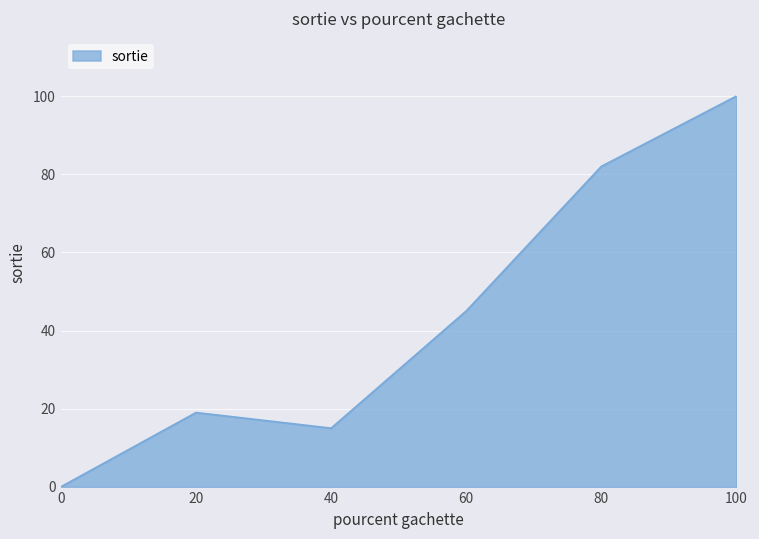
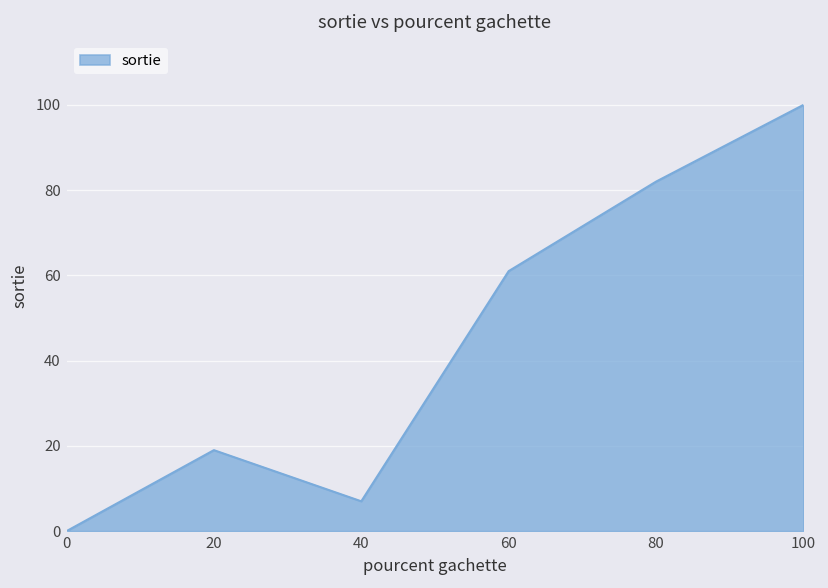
  {
    "0": 0,
    "20": 19,
-   "40": 15,
-   "60": 45,
+   "40": 7,
+   "60": 61,
    "80": 82,
    "100": 100
  }
